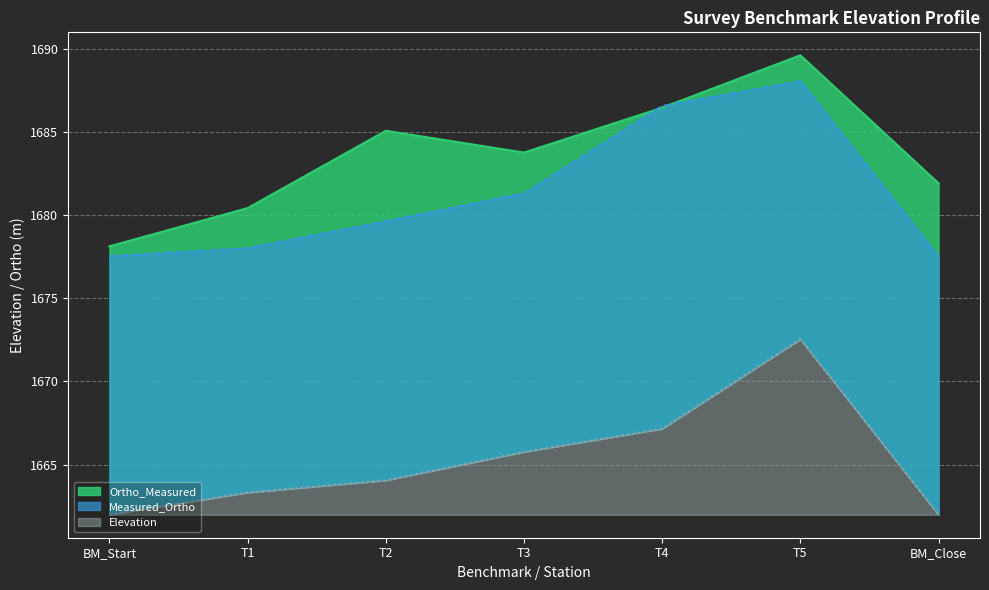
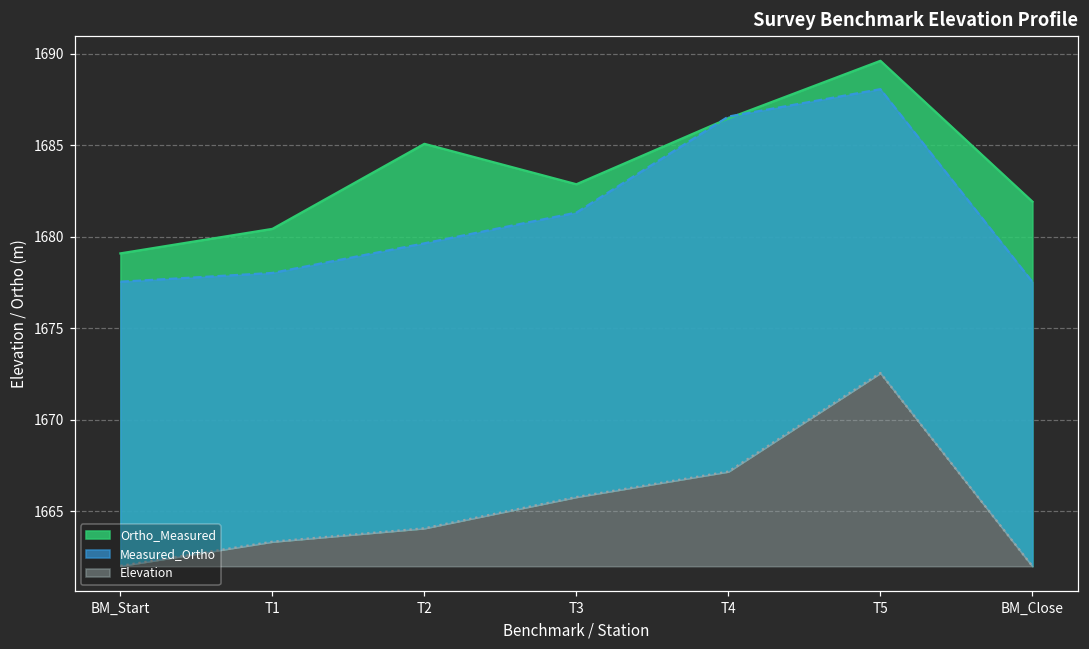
  {
    "Ortho_Measured": {
-     "BM_Start": 1678.1,
+     "BM_Start": 1679.1,
      "T1": 1680.4,
      "T2": 1685.1,
-     "T3": 1683.8,
+     "T3": 1682.9,
      "T5": 1689.6,
      "BM_Close": 1681.9
    },
    "Measured_Ortho": {
      "BM_Start": 1677.5,
      "T1": 1678.0,
      "T2": 1679.6,
      "T3": 1681.3,
      "T5": 1688.1,
      "BM_Close": 1677.5
    },
    "Elevation": {
      "T1": 1663.3,
      "T2": 1664.1,
      "T3": 1665.8,
      "T4": 1667.2,
      "T5": 1672.5,
      "BM_Close": 1662.0
    }
  }
